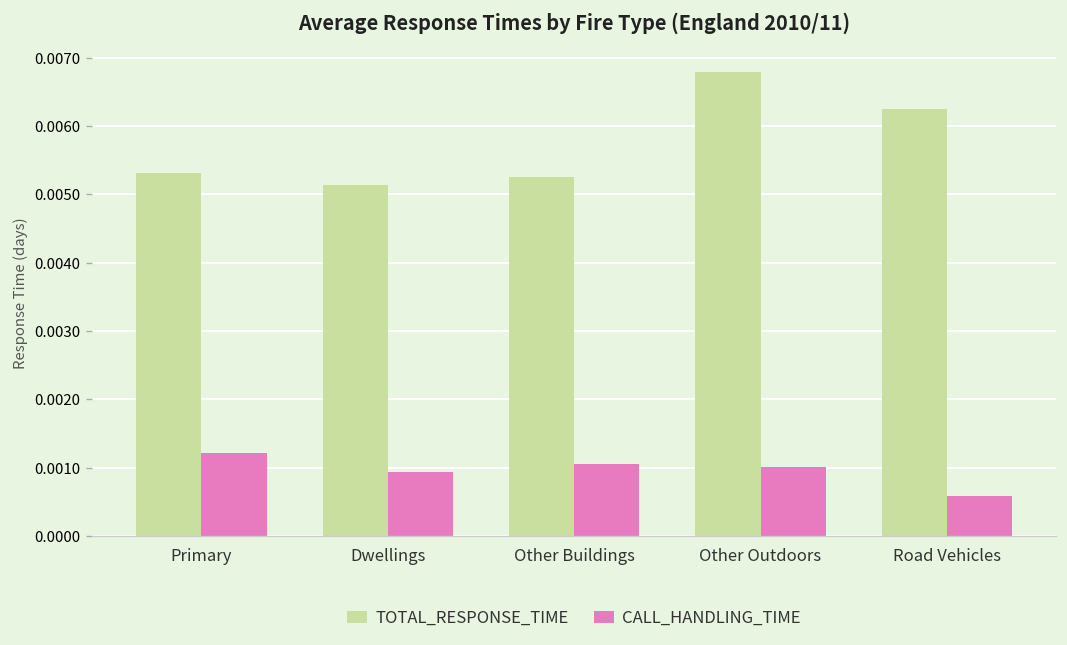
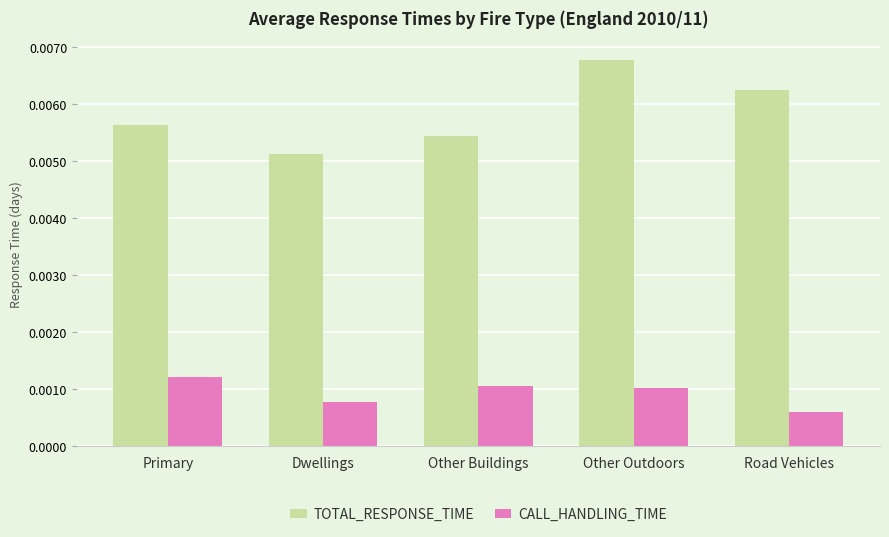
  {
    "TOTAL_RESPONSE_TIME": {
-     "Primary": 0.0053,
+     "Primary": 0.0056,
      "Dwellings": 0.0051,
-     "Other Buildings": 0.0053,
+     "Other Buildings": 0.0054,
      "Other Outdoors": 0.0068,
      "Road Vehicles": 0.0062
    },
    "CALL_HANDLING_TIME": {
      "Primary": 0.0012,
-     "Dwellings": 0.0009,
+     "Dwellings": 0.0008,
      "Other Buildings": 0.0011,
      "Other Outdoors": 0.0010,
      "Road Vehicles": 0.0006
    }
  }
